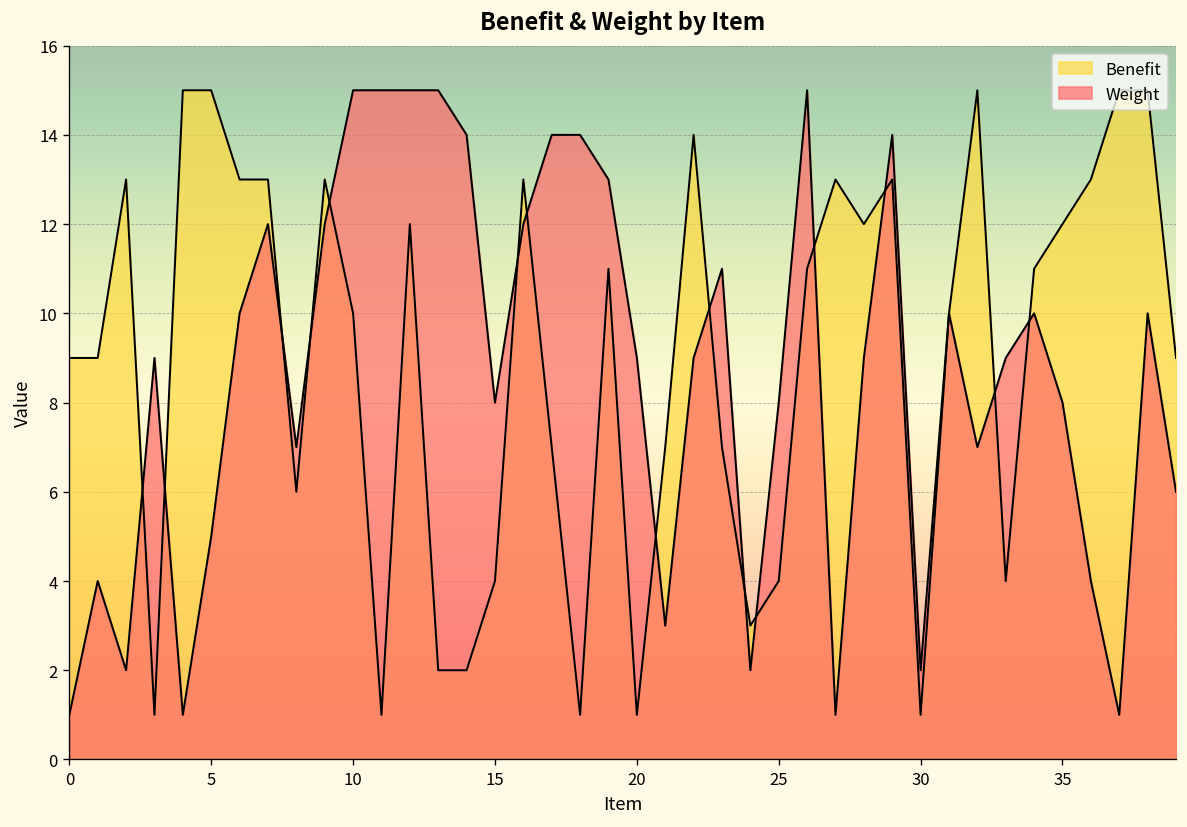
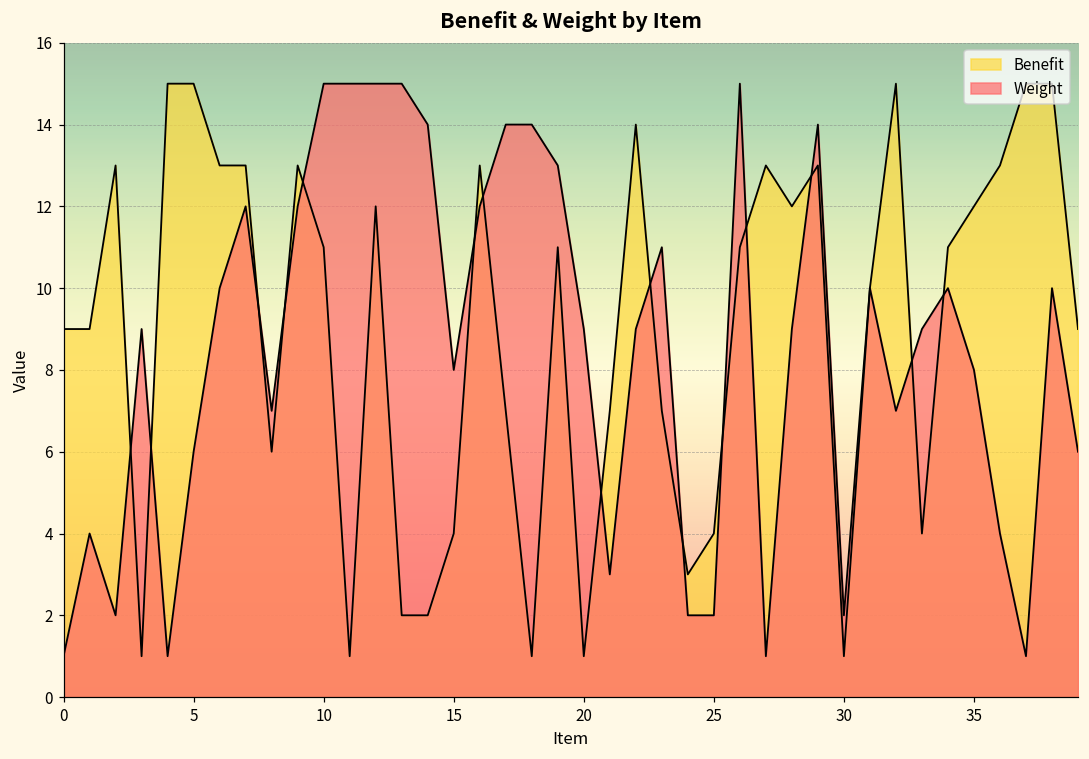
  {
    "Benefit": {
      "0": 9,
      "5": 15,
-     "10": 10,
+     "10": 11,
      "15": 4,
      "20": 1,
      "25": 4,
      "30": 1,
      "35": 12
    },
    "Weight": {
      "0": 1,
-     "5": 5,
+     "5": 6,
      "10": 15,
      "15": 8,
      "20": 9,
-     "25": 8,
+     "25": 2,
      "30": 2,
      "35": 8
    }
  }
